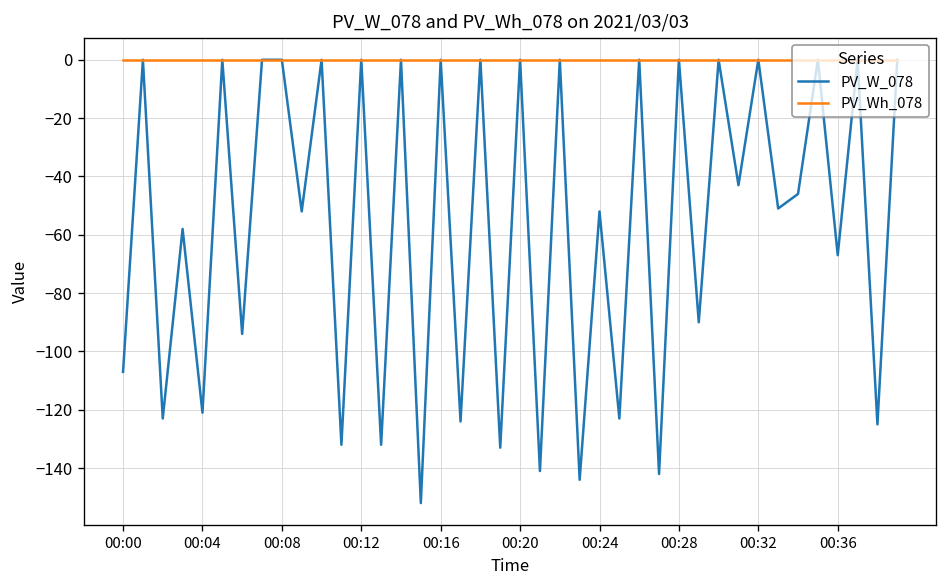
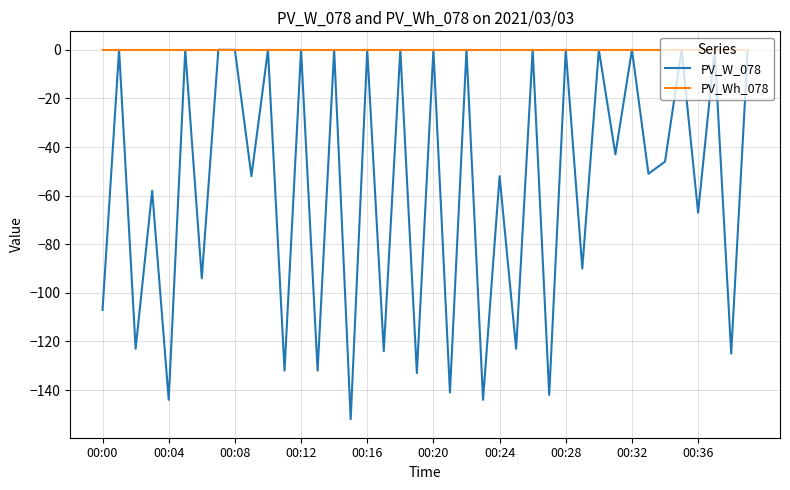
  {
    "PV_W_078": {
      "00:00": -107,
-     "00:04": -121,
+     "00:04": -144,
      "00:24": -52,
      "00:36": -67
    },
    "PV_Wh_078": {
      "00:00": 0,
      "00:04": 0,
      "00:24": 0
    }
  }
